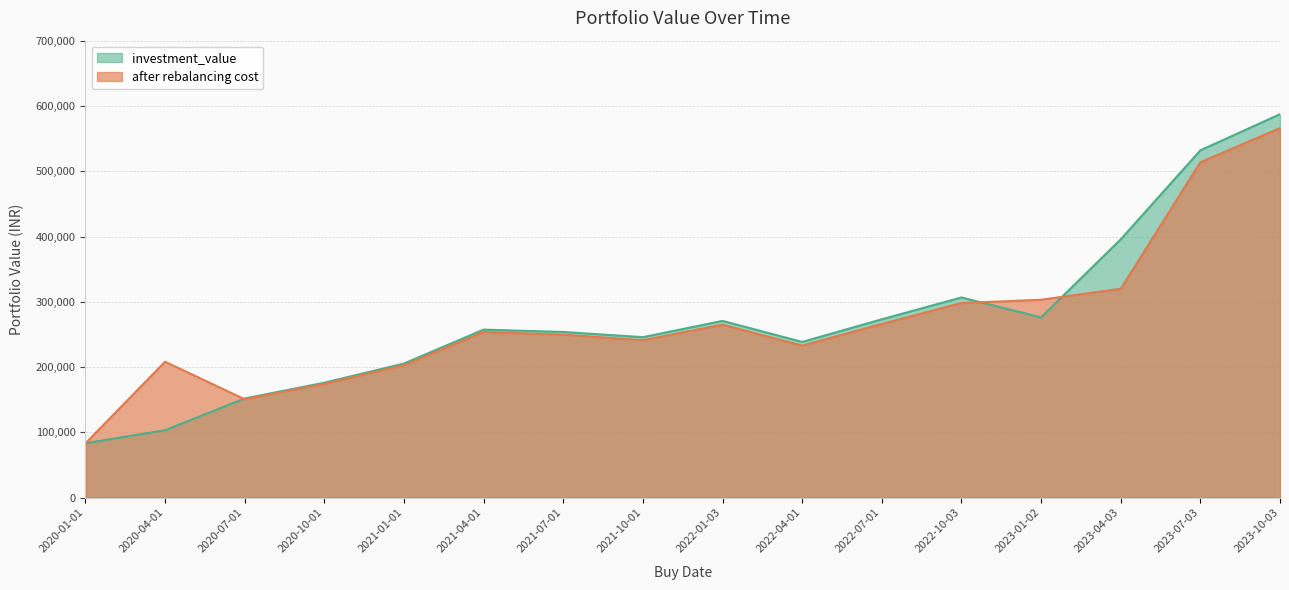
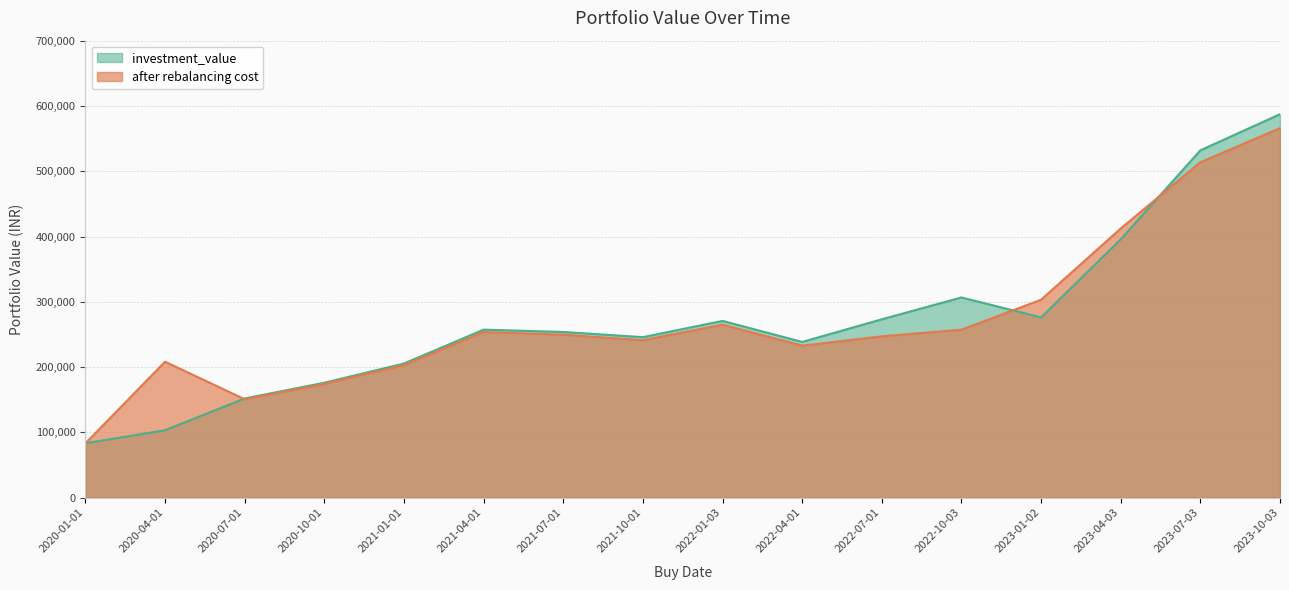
  {
    "investment_value": {
      "2020-04-01": "100,000",
      "2021-07-01": "250,000",
      "2021-10-01": "250,000",
      "2022-01-03": "270,000",
      "2022-04-01": "240,000",
      "2022-07-01": "270,000",
      "2022-10-03": "310,000",
      "2023-01-02": "280,000",
      "2023-04-03": "400,000",
      "2023-07-03": "530,000",
      "2023-10-03": "590,000"
    },
    "after rebalancing cost": {
      "2020-04-01": "210,000",
      "2021-07-01": "250,000",
      "2021-10-01": "240,000",
      "2022-01-03": "260,000",
      "2022-04-01": "230,000",
-     "2022-07-01": "270,000",
-     "2022-10-03": "300,000",
+     "2022-07-01": "250,000",
+     "2022-10-03": "260,000",
      "2023-01-02": "300,000",
-     "2023-04-03": "320,000",
+     "2023-04-03": "410,000",
      "2023-07-03": "510,000",
      "2023-10-03": "570,000"
    }
  }
